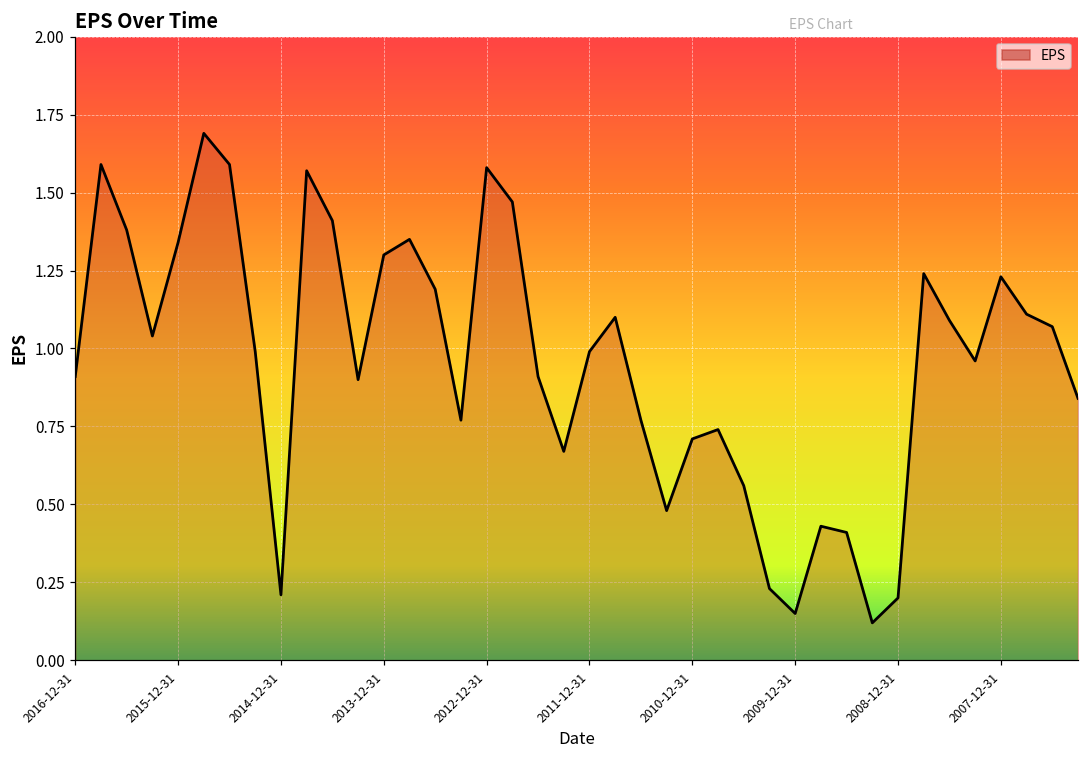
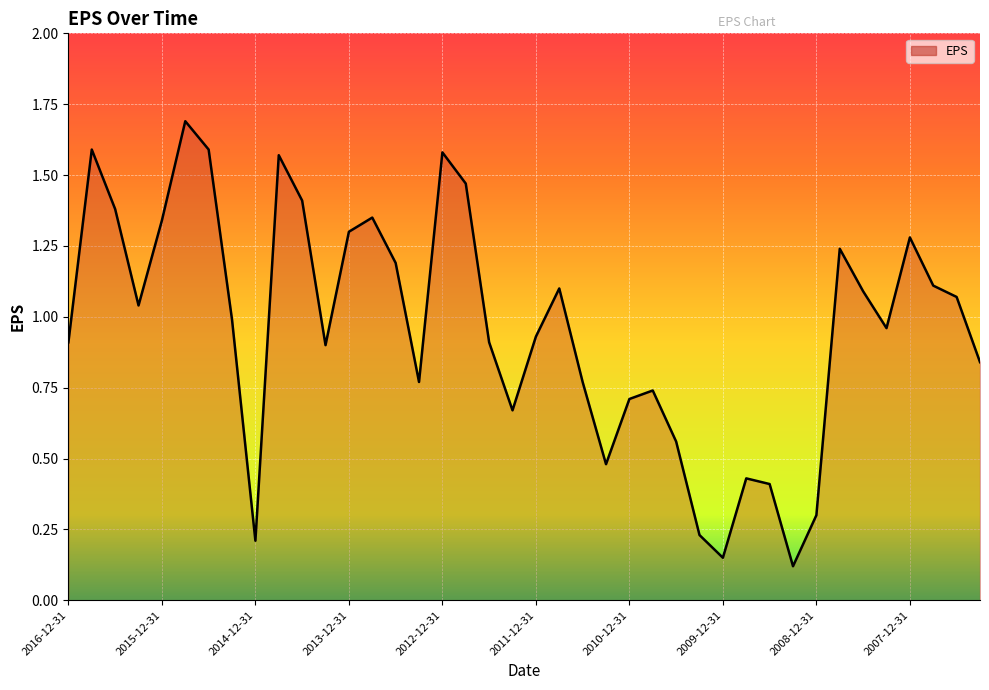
  {
    "2016-12-31": 0.91,
    "2015-12-31": 1.34,
    "2014-12-31": 0.21,
    "2013-12-31": 1.30,
    "2012-12-31": 1.58,
-   "2011-12-31": 0.99,
+   "2011-12-31": 0.93,
    "2010-12-31": 0.71,
    "2009-12-31": 0.15,
-   "2008-12-31": 0.2,
-   "2007-12-31": 1.23
+   "2008-12-31": 0.3,
+   "2007-12-31": 1.28
  }
